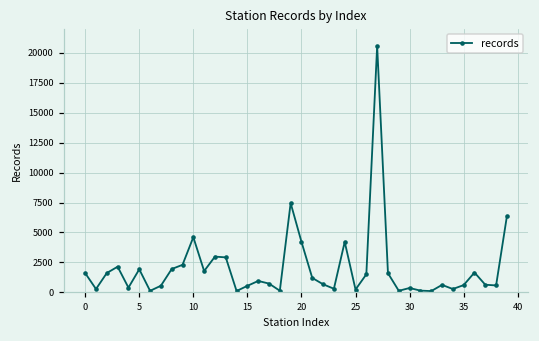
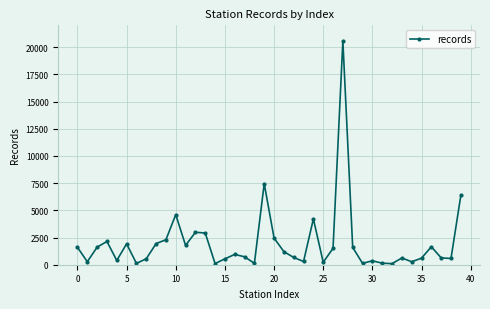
  {
    "0": 1600,
    "5": 1900,
    "10": 4600,
    "15": 500,
-   "20": 4200,
+   "20": 2500,
    "25": 200,
    "30": 400,
    "35": 600
  }
